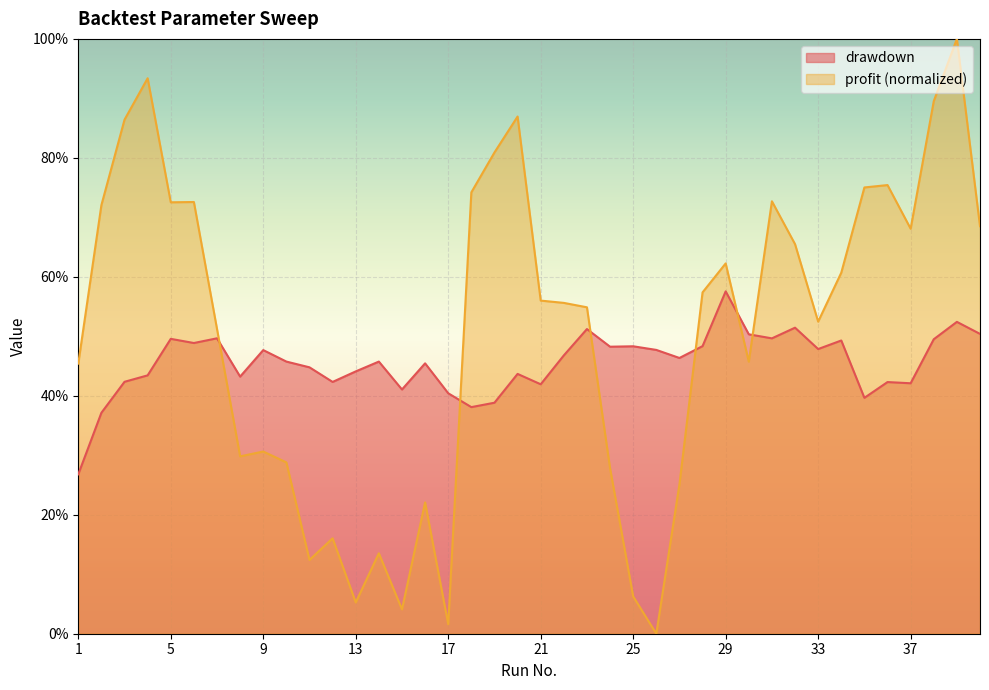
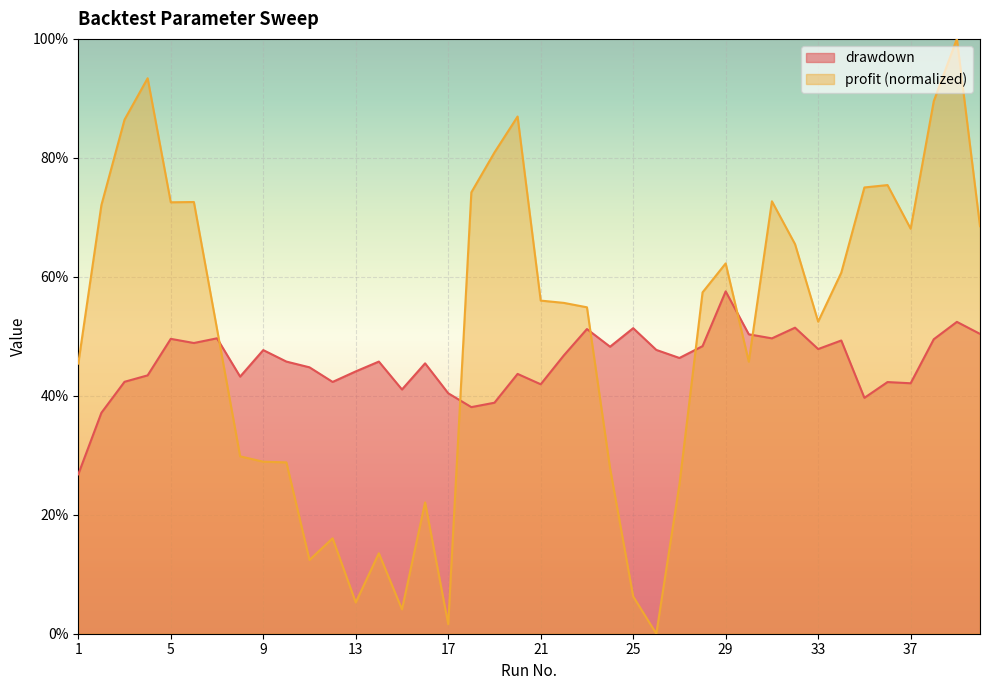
  {
    "drawdown": {
      "1": "27%",
      "5": "50%",
      "9": "48%",
      "13": "44%",
      "17": "40%",
      "21": "42%",
-     "25": "48%",
+     "25": "51%",
      "29": "58%",
      "33": "48%",
      "37": "42%"
    },
    "profit (normalized)": {
      "1": "45%",
      "5": "73%",
-     "9": "31%",
+     "9": "29%",
      "13": "5%",
      "17": "2%",
      "21": "56%",
      "25": "6%",
      "29": "62%",
      "33": "52%",
      "37": "68%"
    }
  }
